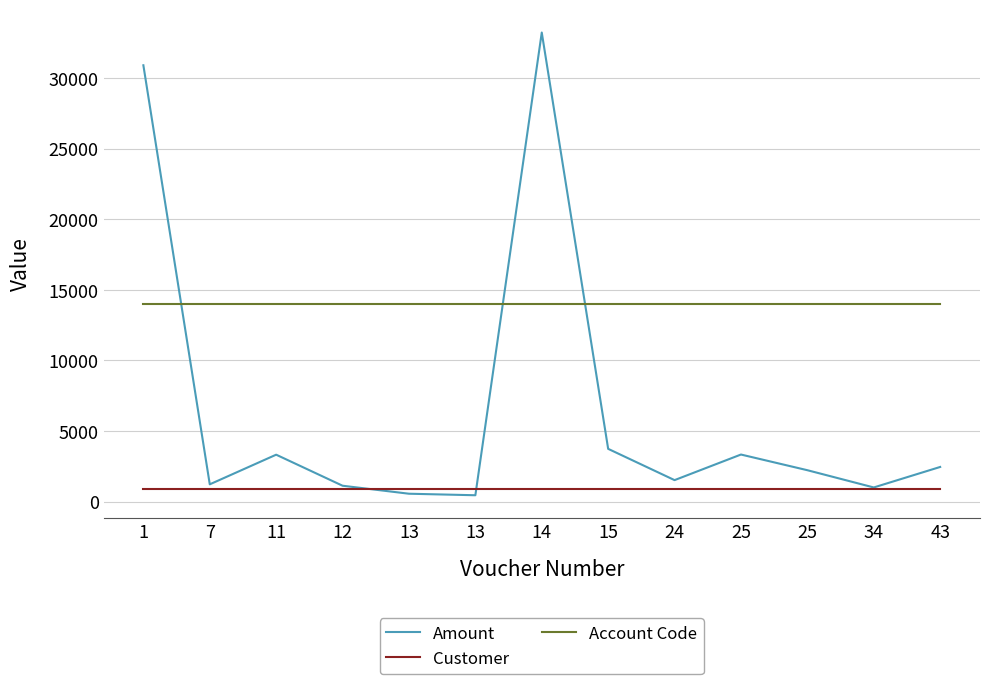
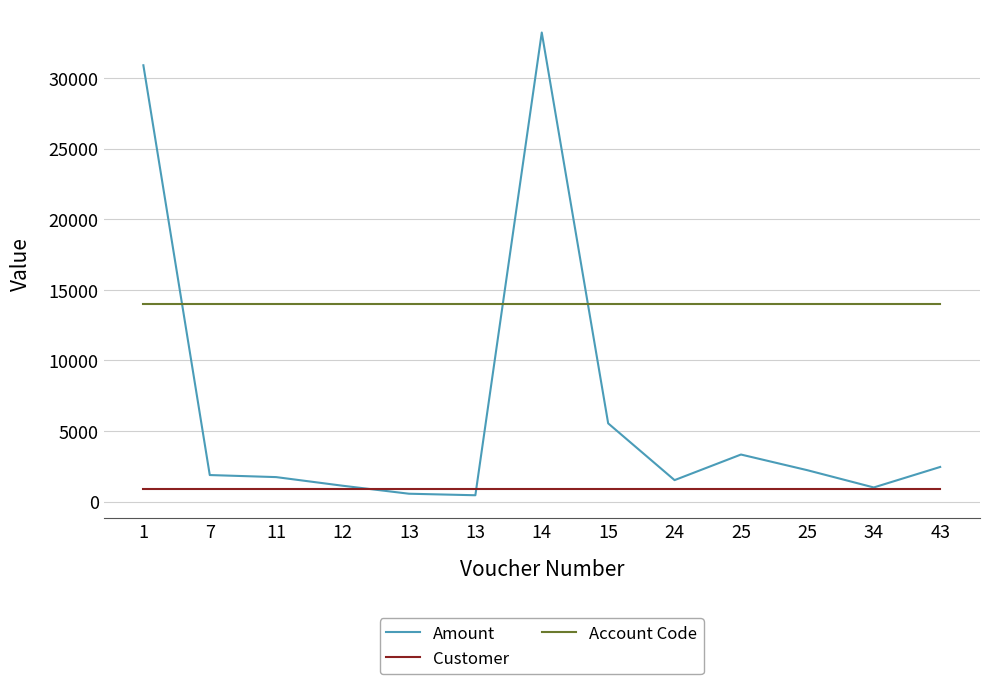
  {
    "Amount": {
      "1": 30900,
-     "7": 1200,
-     "11": 3300,
+     "7": 1900,
+     "11": 1700,
      "12": 1100,
      "14": 33200,
-     "15": 3700,
+     "15": 5500,
      "24": 1500,
      "43": 2500
    },
    "Customer": {
      "1": 900,
      "7": 900,
      "11": 900,
      "12": 900,
      "14": 900,
      "15": 900,
      "24": 900,
      "43": 900
    },
    "Account Code": {
      "1": 14000,
      "7": 14000,
      "11": 14000,
      "12": 14000,
      "14": 14000,
      "15": 14000,
      "24": 14000,
      "34": 14000,
      "43": 14000
    }
  }
